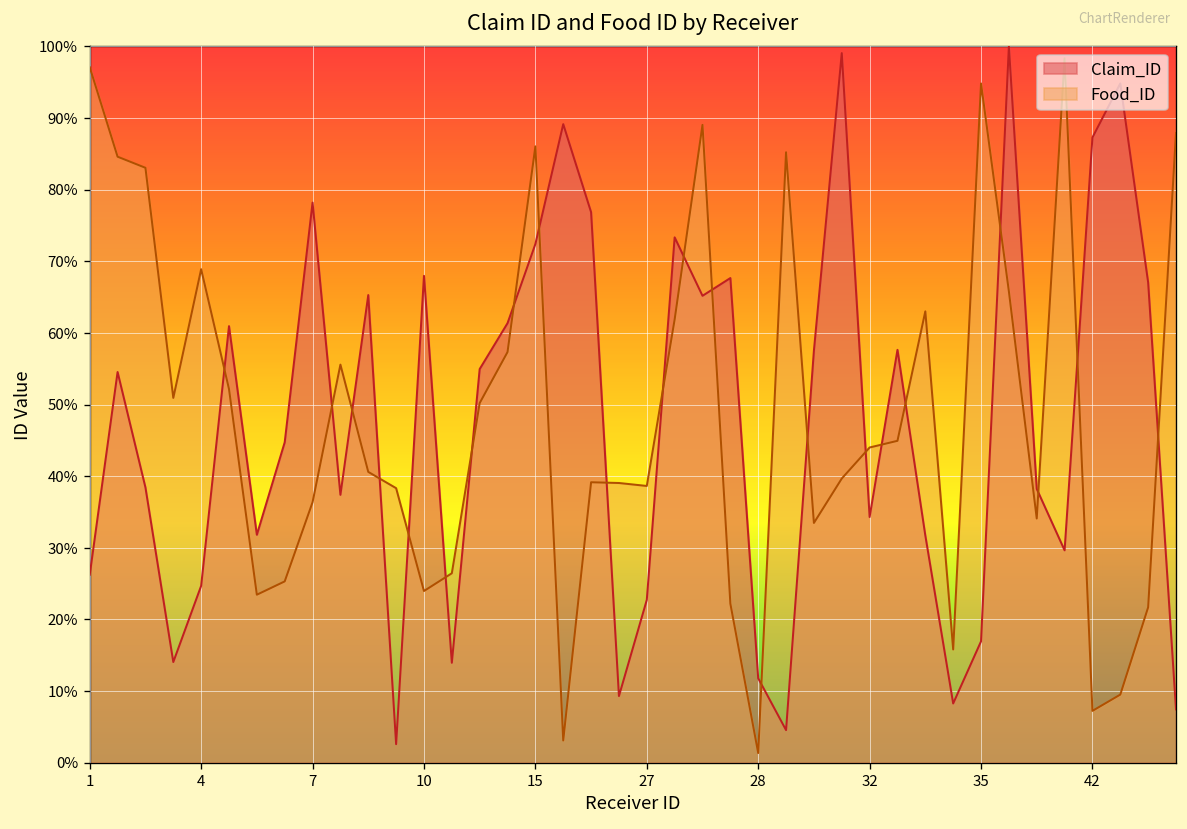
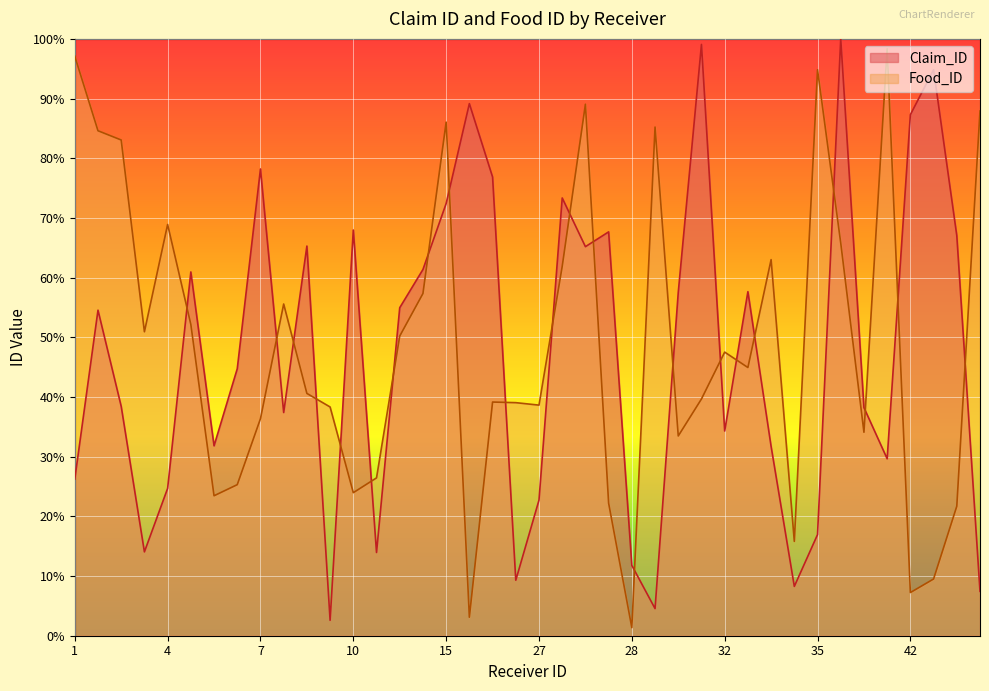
  {
    "Claim_ID": {
      "4": "25%",
      "28": "12%",
      "32": "34%",
      "42": "87%"
    },
    "Food_ID": {
      "4": "69%",
      "28": "1%",
-     "32": "44%",
+     "32": "48%",
      "42": "7%"
    }
  }
